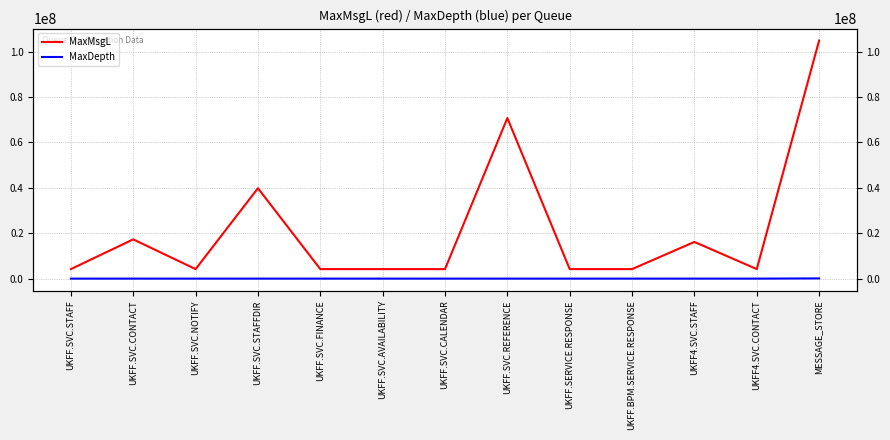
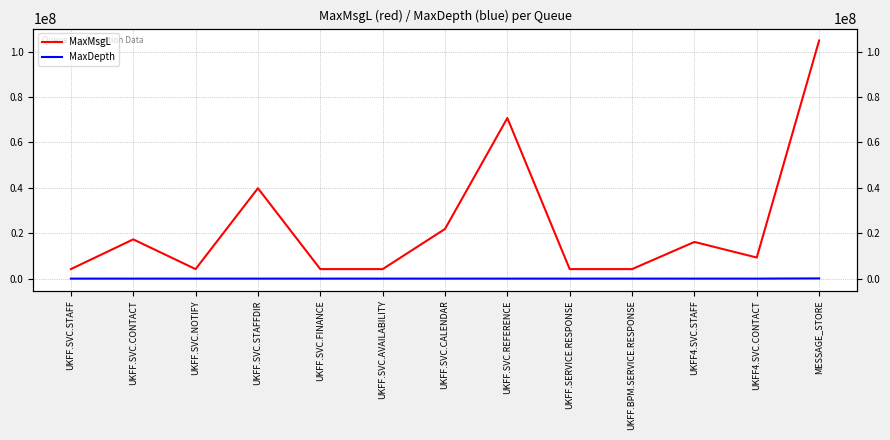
  {
    "MaxMsgL": {
      "UKFF.SVC.STAFF": 4000000,
      "UKFF.SVC.CONTACT": 17000000,
      "UKFF.SVC.NOTIFY": 4000000,
      "UKFF.SVC.STAFFDIR": 40000000,
      "UKFF.SVC.FINANCE": 4000000,
      "UKFF.SVC.AVAILABILITY": 4000000,
-     "UKFF.SVC.CALENDAR": 4000000,
+     "UKFF.SVC.CALENDAR": 22000000,
      "UKFF.SVC.REFERENCE": 71000000,
      "UKFF.SERVICE.RESPONSE": 4000000,
      "UKFF.BPM.SERVICE.RESPONSE": 4000000,
      "UKFF4.SVC.STAFF": 16000000,
-     "UKFF4.SVC.CONTACT": 4000000,
+     "UKFF4.SVC.CONTACT": 9000000,
      "MESSAGE_STORE": 105000000
    },
    "MaxDepth": {
      "UKFF.SVC.STAFF": 0,
      "UKFF.SVC.CONTACT": 0,
      "UKFF.SVC.NOTIFY": 0,
      "UKFF.SVC.STAFFDIR": 0,
      "UKFF.SVC.FINANCE": 0,
      "UKFF.SVC.AVAILABILITY": 0,
      "UKFF.SVC.CALENDAR": 0,
      "UKFF.SVC.REFERENCE": 0,
      "UKFF.SERVICE.RESPONSE": 0,
      "UKFF.BPM.SERVICE.RESPONSE": 0,
      "UKFF4.SVC.STAFF": 0,
      "UKFF4.SVC.CONTACT": 0,
      "MESSAGE_STORE": 0
    }
  }
